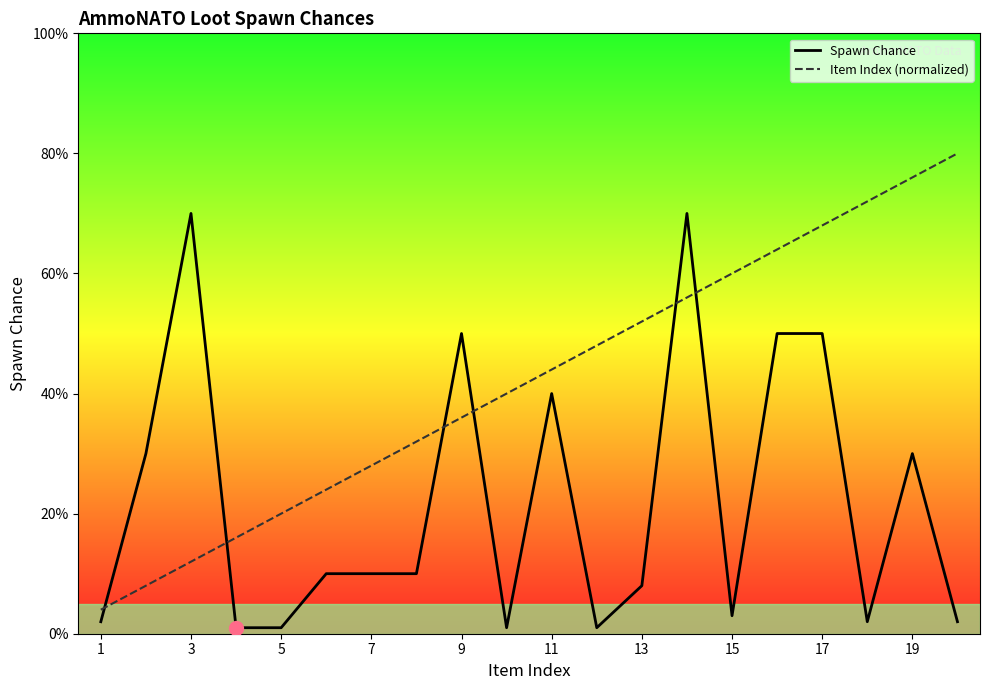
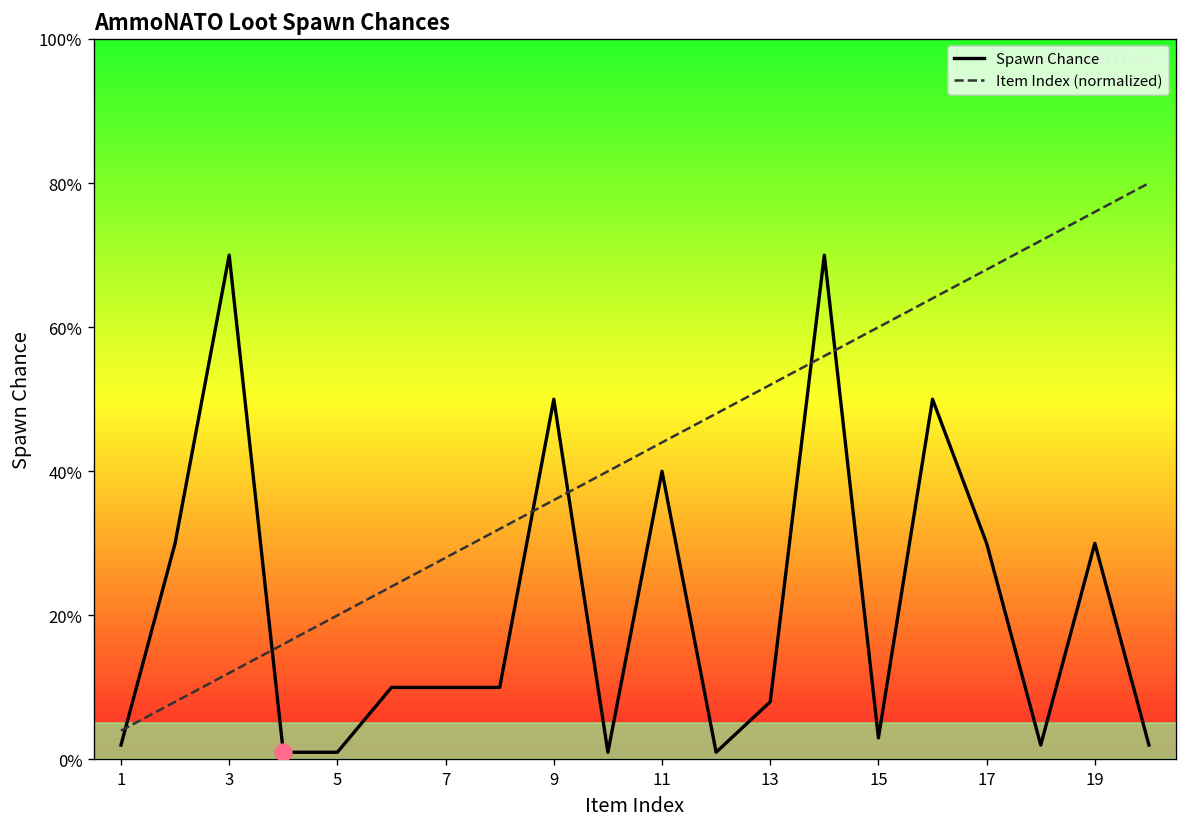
  {
    "Spawn Chance": {
      "3": "70%",
      "7": "10%",
      "9": "50%",
      "11": "40%",
      "13": "8%",
-     "17": "50%",
+     "17": "30%",
      "19": "30%"
    },
    "Item Index (normalized)": {
      "3": "12%",
      "5": "20%",
      "7": "28%",
      "9": "36%",
      "11": "44%",
      "13": "52%",
      "15": "60%",
      "17": "68%",
      "19": "76%"
    }
  }
